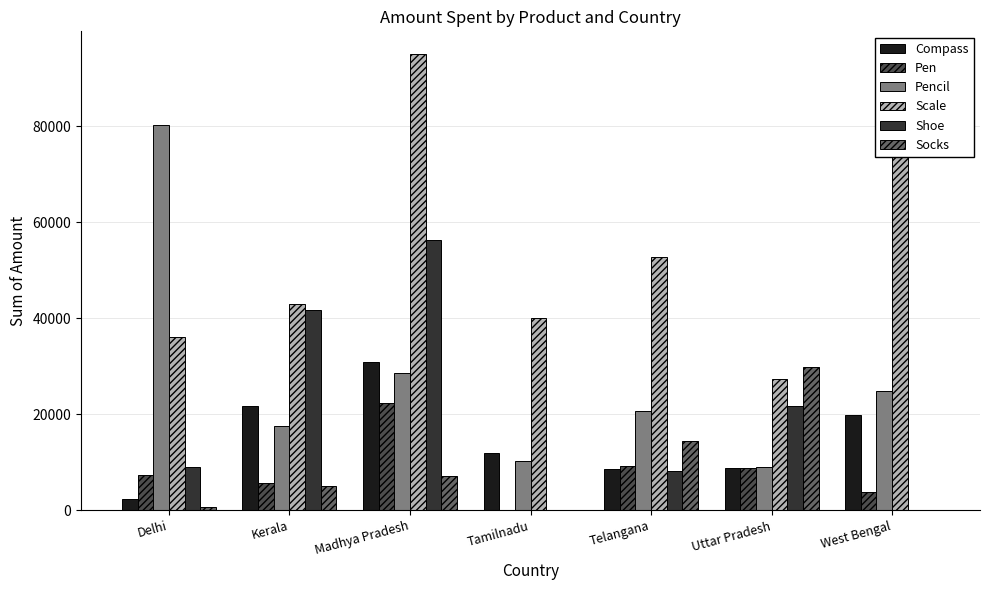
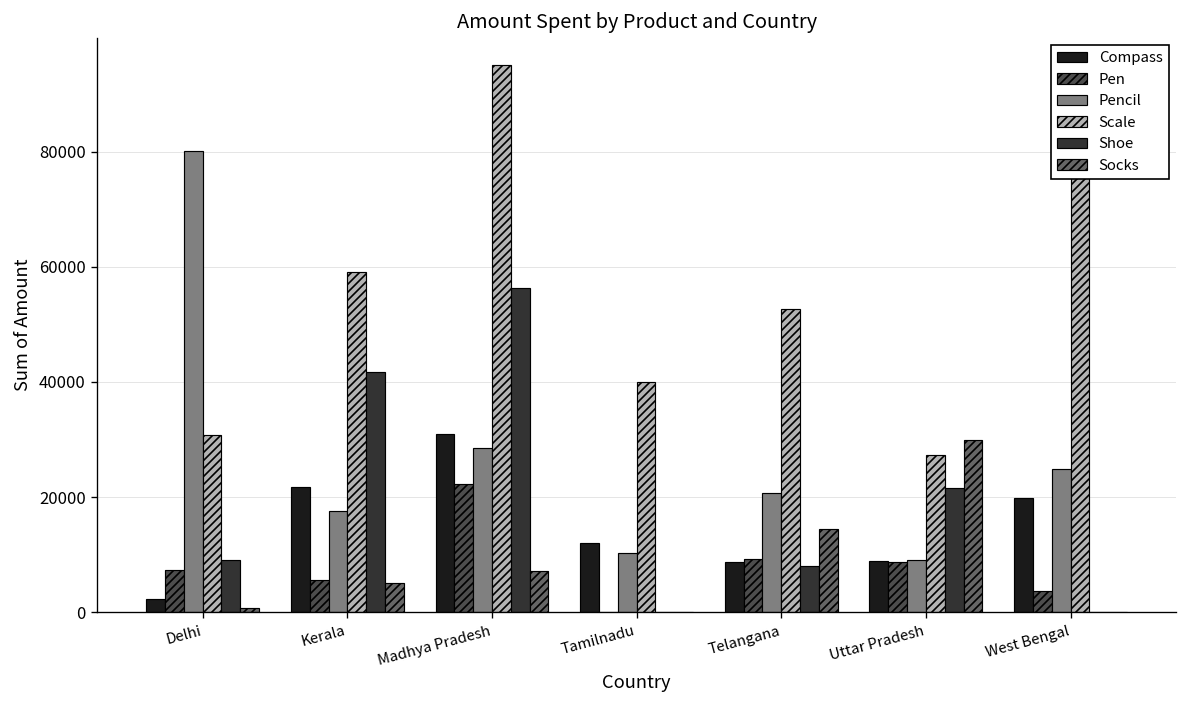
  {
    "Scale": {
-     "Delhi": 36000,
-     "Kerala": 43000,
+     "Delhi": 31000,
+     "Kerala": 59000,
      "Madhya Pradesh": 95000,
      "Tamilnadu": 40000,
      "Telangana": 53000,
      "Uttar Pradesh": 27000
    }
  }
